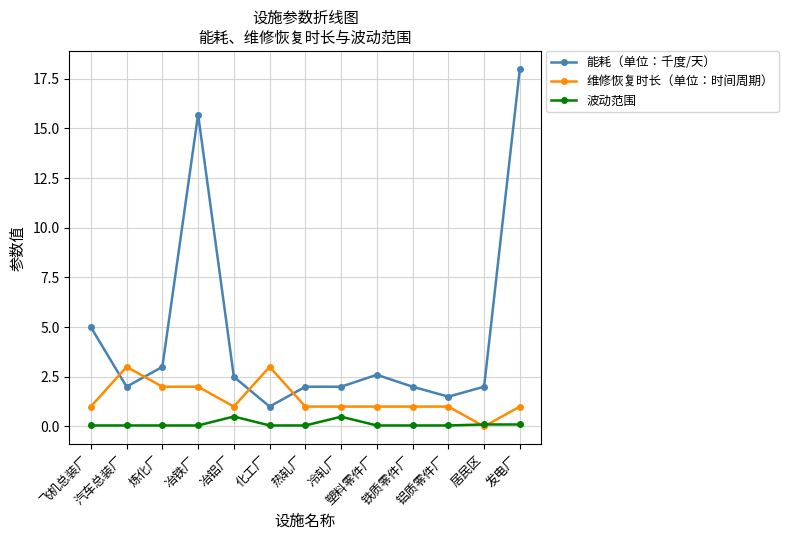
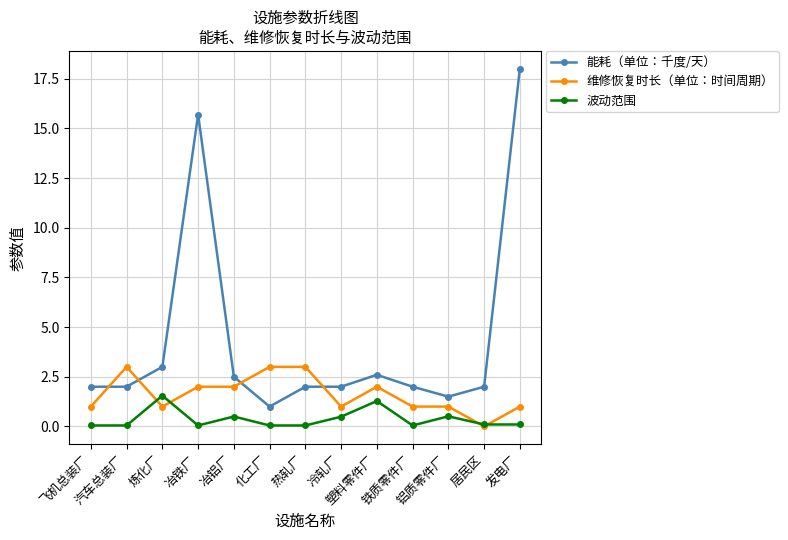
  {
    "能耗（单位：千度/天）": {
-     "飞机总装厂": 5,
+     "飞机总装厂": 2,
      "汽车总装厂": 2,
      "炼化厂": 3,
      "冶铁厂": 15.7,
      "冶铝厂": 2.5,
      "化工厂": 1,
      "热轧厂": 2,
      "冷轧厂": 2,
      "塑料零件厂": 2.6,
      "铁质零件厂": 2,
      "铝质零件厂": 1.5,
      "居民区": 2,
      "发电厂": 18
    },
    "维修恢复时长（单位：时间周期）": {
      "飞机总装厂": 1,
      "汽车总装厂": 3,
-     "炼化厂": 2,
+     "炼化厂": 1,
      "冶铁厂": 2,
-     "冶铝厂": 1,
+     "冶铝厂": 2,
      "化工厂": 3,
-     "热轧厂": 1,
+     "热轧厂": 3,
      "冷轧厂": 1,
-     "塑料零件厂": 1,
+     "塑料零件厂": 2,
      "铁质零件厂": 1,
      "铝质零件厂": 1,
      "发电厂": 1
    },
    "波动范围": {
      "飞机总装厂": 0.1,
      "汽车总装厂": 0.1,
-     "炼化厂": 0.1,
+     "炼化厂": 1.6,
      "冶铁厂": 0.1,
      "冶铝厂": 0.5,
      "化工厂": 0.1,
      "热轧厂": 0.1,
      "冷轧厂": 0.5,
-     "塑料零件厂": 0.1,
+     "塑料零件厂": 1.3,
      "铁质零件厂": 0.1,
-     "铝质零件厂": 0.1,
+     "铝质零件厂": 0.5,
      "发电厂": 0.1
    }
  }
